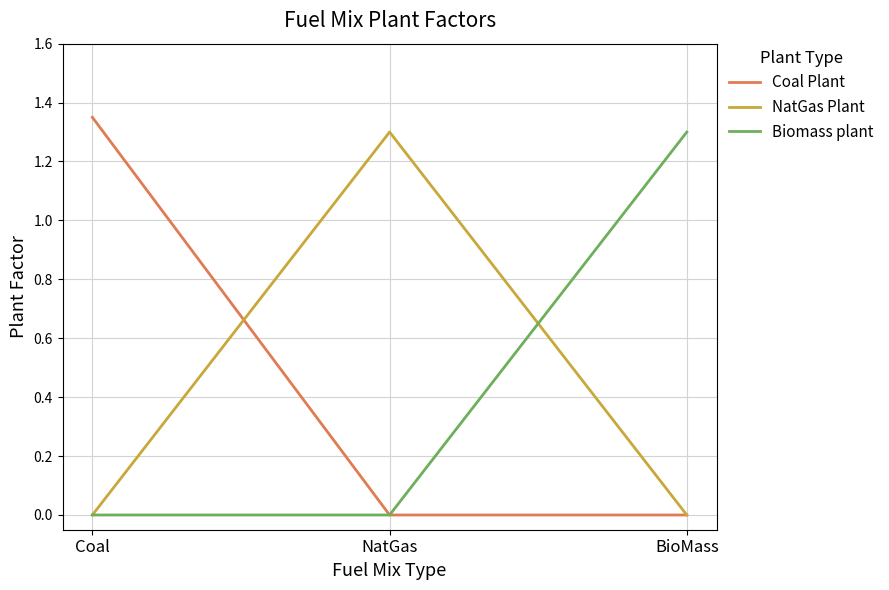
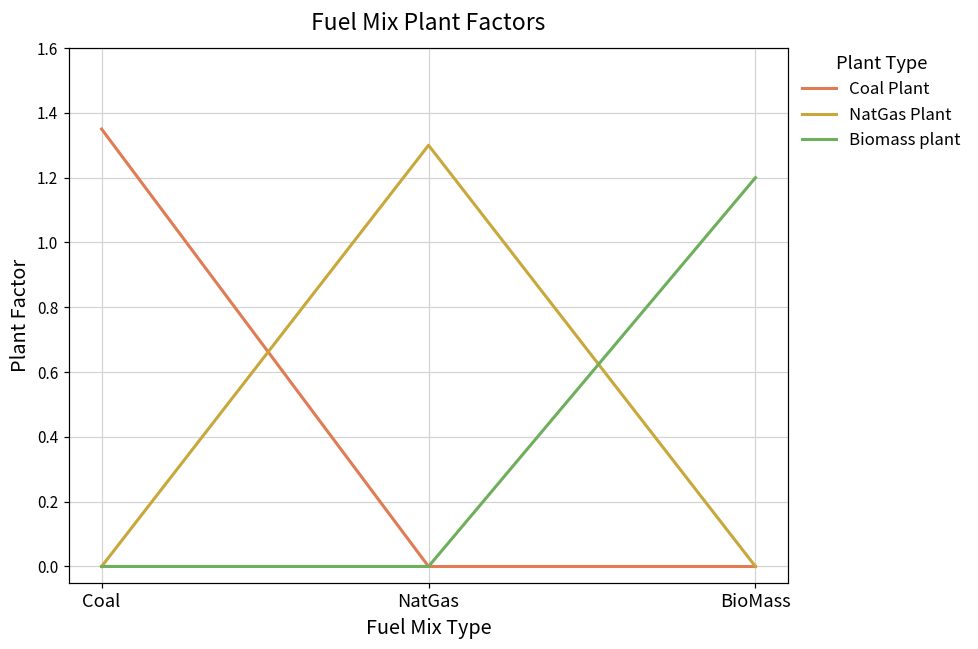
  {
    "Biomass plant": {
-     "BioMass": 1.3
+     "BioMass": 1.2
    }
  }
